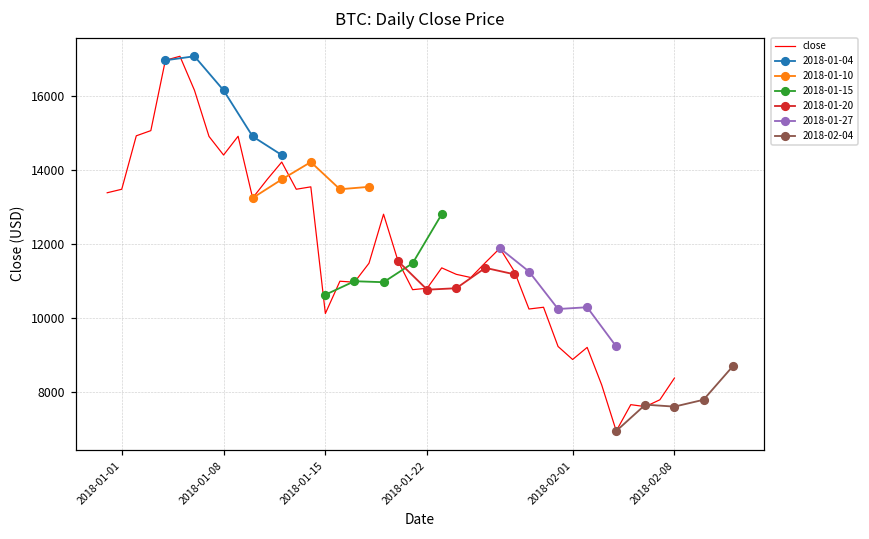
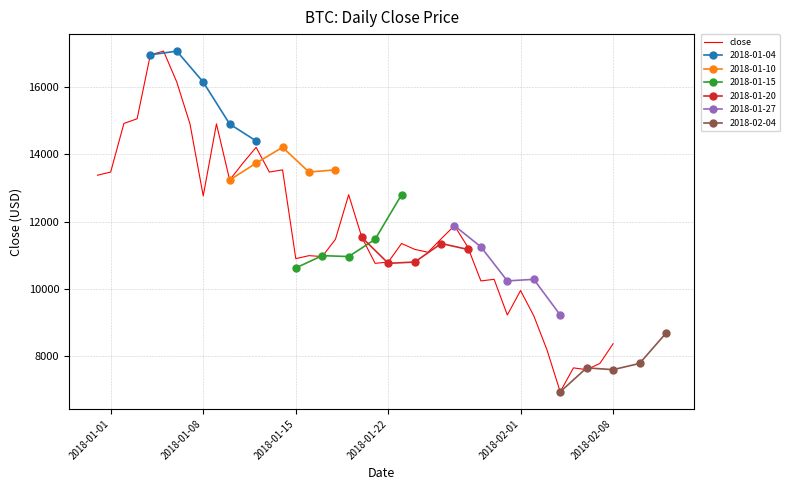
  {
    "close": {
      "2018-01-01": 13500,
-     "2018-01-08": 14400,
-     "2018-01-15": 10100,
-     "2018-02-01": 8900,
+     "2018-01-08": 12800,
+     "2018-01-15": 10900,
+     "2018-02-01": 10000,
      "2018-02-08": 8400
    },
    "2018-01-04": {
      "2018-01-08": 16200
    },
    "2018-01-15": {
      "2018-01-15": 10600
    },
    "2018-02-04": {
      "2018-02-08": 7600
    }
  }
